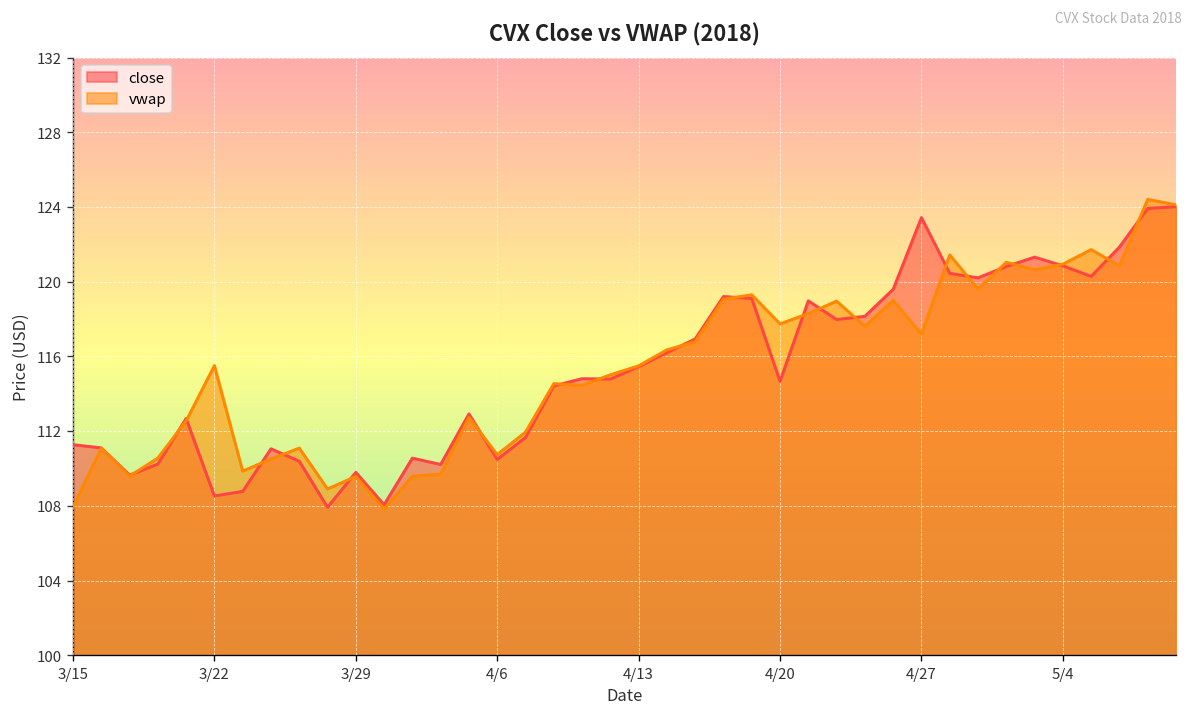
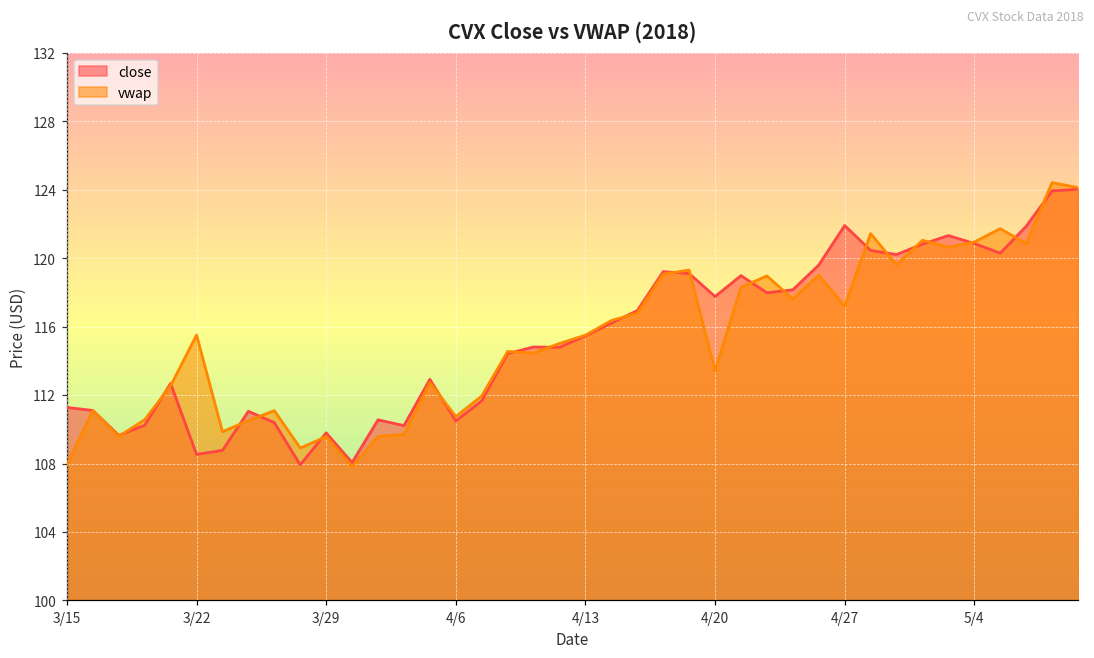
  {
    "close": {
      "3/15": 111.3,
      "3/22": 108.5,
      "3/29": 109.8,
      "4/6": 110.5,
-     "4/20": 114.7,
-     "4/27": 123.4
+     "4/20": 117.8,
+     "4/27": 121.9
    },
    "vwap": {
      "3/15": 107.9,
      "3/22": 115.5,
      "3/29": 109.6,
      "4/6": 110.7,
-     "4/20": 117.7,
+     "4/20": 113.4,
      "4/27": 117.2
    }
  }
